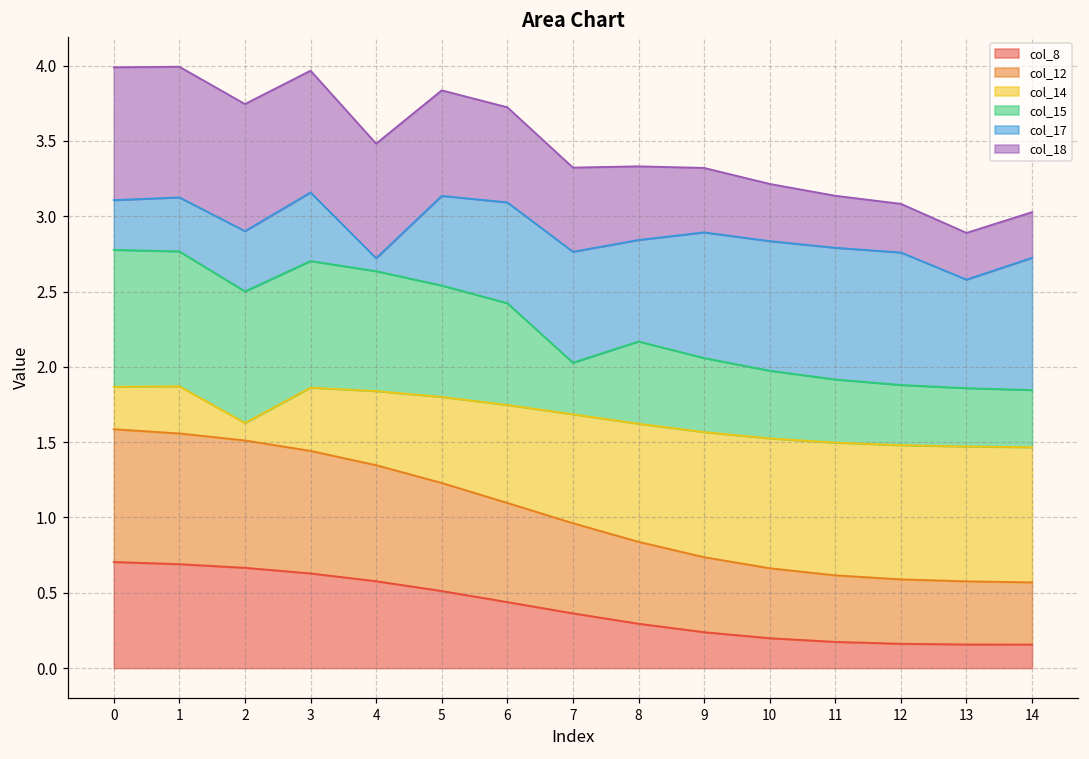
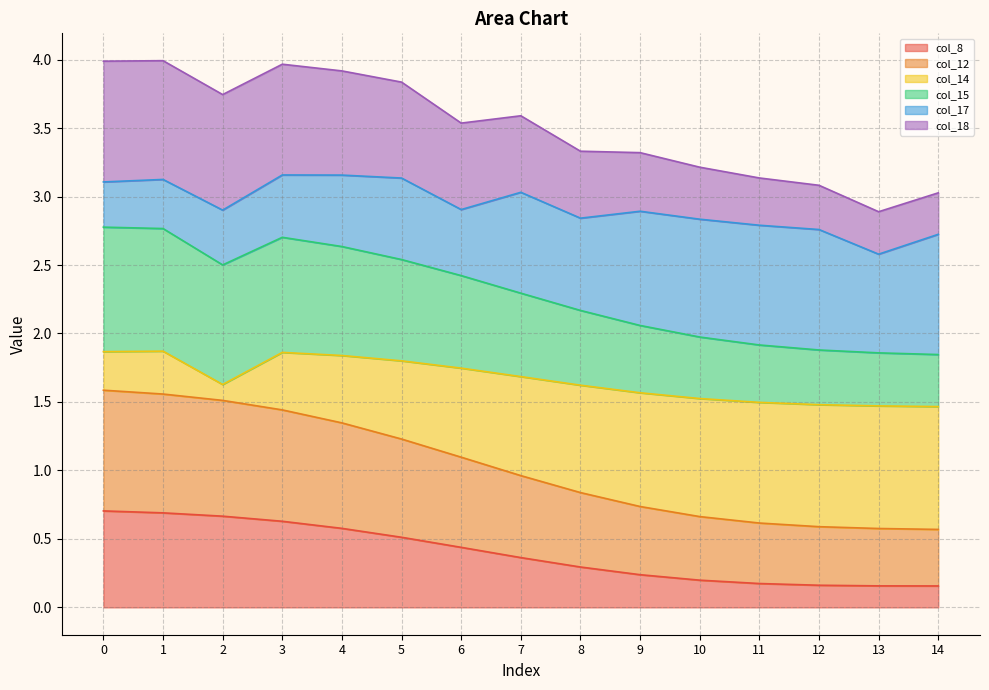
  {
    "col_14": {
      "0": 0.28,
      "1": 0.31,
      "2": 0.12,
      "3": 0.42,
      "4": 0.49,
      "5": 0.57,
      "6": 0.65,
      "7": 0.72,
      "8": 0.78,
      "9": 0.83,
      "10": 0.86,
      "11": 0.88,
      "12": 0.89,
      "13": 0.90,
      "14": 0.90
    },
    "col_15": {
      "0": 0.91,
      "1": 0.90,
      "2": 0.87,
      "3": 0.84,
      "4": 0.80,
      "5": 0.74,
      "6": 0.68,
-     "7": 0.34,
+     "7": 0.61,
      "8": 0.55,
      "9": 0.49,
      "10": 0.45,
      "11": 0.42,
      "12": 0.40,
      "13": 0.39,
      "14": 0.38
    },
    "col_17": {
      "0": 0.33,
      "1": 0.36,
      "2": 0.40,
      "3": 0.46,
-     "4": 0.09,
+     "4": 0.52,
      "5": 0.60,
-     "6": 0.67,
+     "6": 0.48,
      "7": 0.74,
      "8": 0.67,
      "9": 0.83,
      "10": 0.86,
      "11": 0.87,
      "12": 0.88,
      "13": 0.72,
      "14": 0.88
    },
    "col_18": {
      "0": 0.88,
      "1": 0.87,
      "2": 0.84,
      "3": 0.81,
      "4": 0.76,
      "5": 0.70,
      "6": 0.63,
      "7": 0.56,
      "8": 0.49,
      "9": 0.43,
      "10": 0.38,
      "11": 0.35,
      "12": 0.32,
      "13": 0.31,
      "14": 0.30
    }
  }
